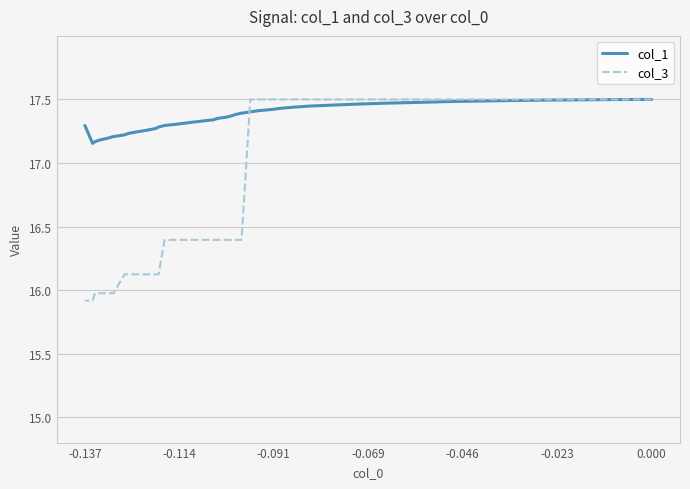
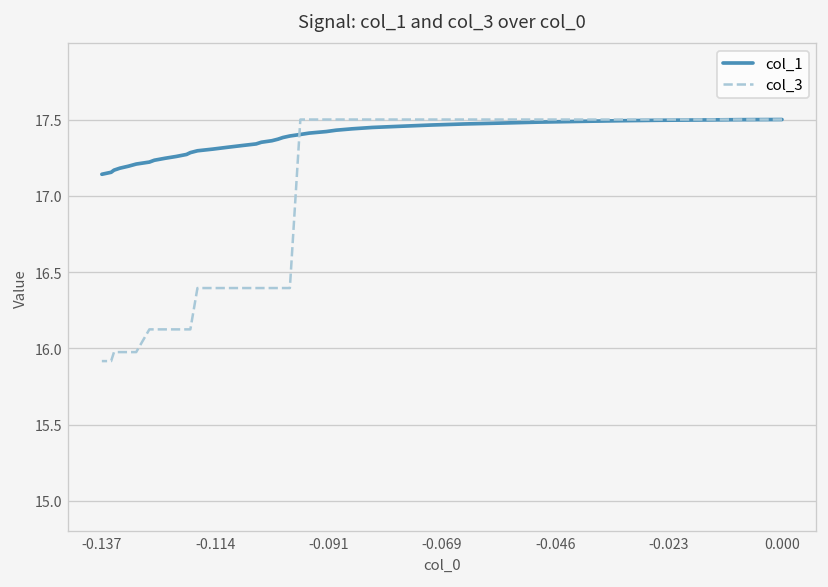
  {
    "col_1": {
-     "-0.137": 17.30
+     "-0.137": 17.14
    },
    "col_3": {
      "-0.137": 15.92
    }
  }
